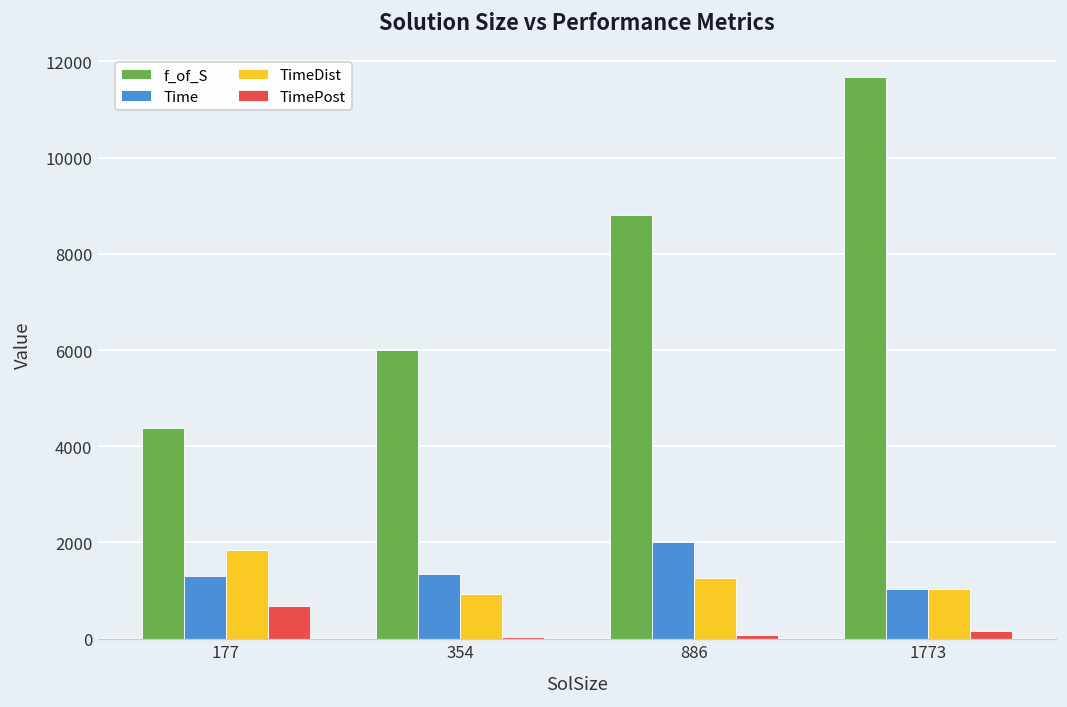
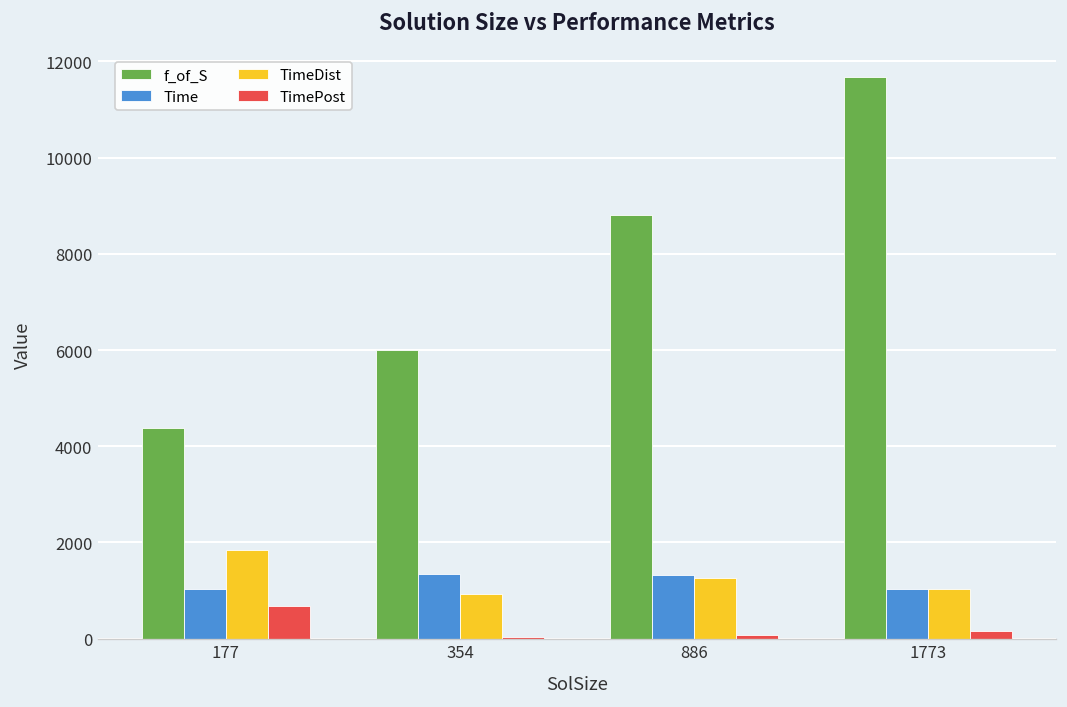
  {
    "f_of_S": {
      "177": 4400,
      "354": 6000,
      "886": 8800,
      "1773": 11700
    },
    "Time": {
-     "177": 1300,
+     "177": 1000,
      "354": 1300,
-     "886": 2000,
+     "886": 1300,
      "1773": 1000
    },
    "TimeDist": {
      "177": 1900,
      "354": 900,
      "886": 1300,
      "1773": 1000
    },
    "TimePost": {
      "177": 700,
      "886": 100,
      "1773": 200
    }
  }
